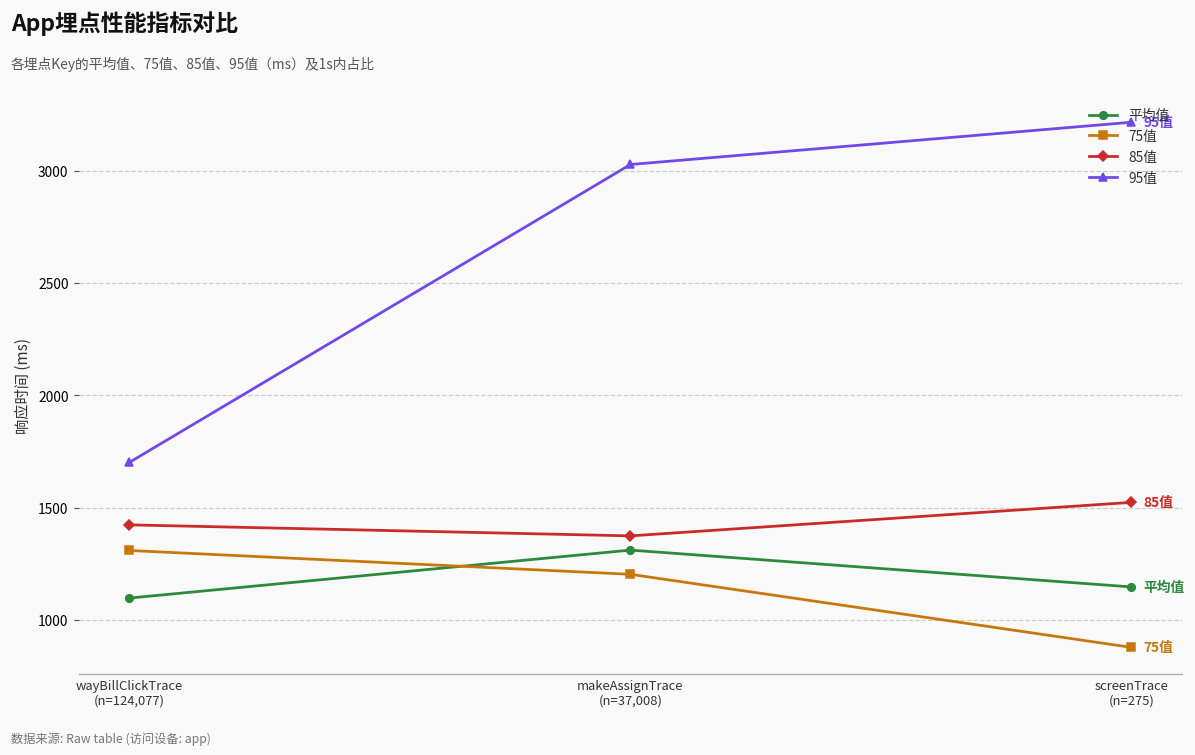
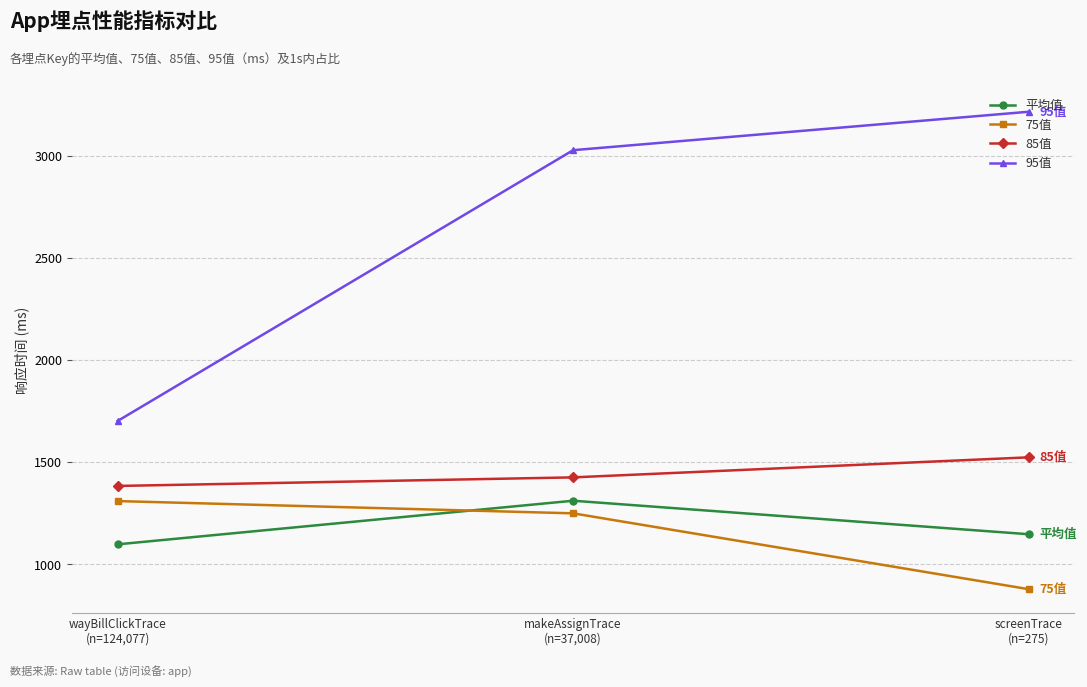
  {
    "平均值": {
      "wayBillClickTrace (n=124,077)": 1100,
      "makeAssignTrace (n=37,008)": 1310,
      "screenTrace (n=275)": 1150
    },
    "75值": {
      "wayBillClickTrace (n=124,077)": 1310,
-     "makeAssignTrace (n=37,008)": 1200
+     "makeAssignTrace (n=37,008)": 1250
    },
    "85值": {
-     "wayBillClickTrace (n=124,077)": 1420,
-     "makeAssignTrace (n=37,008)": 1380
+     "wayBillClickTrace (n=124,077)": 1380,
+     "makeAssignTrace (n=37,008)": 1430
    },
    "95值": {
      "wayBillClickTrace (n=124,077)": 1700,
      "makeAssignTrace (n=37,008)": 3030
    }
  }
